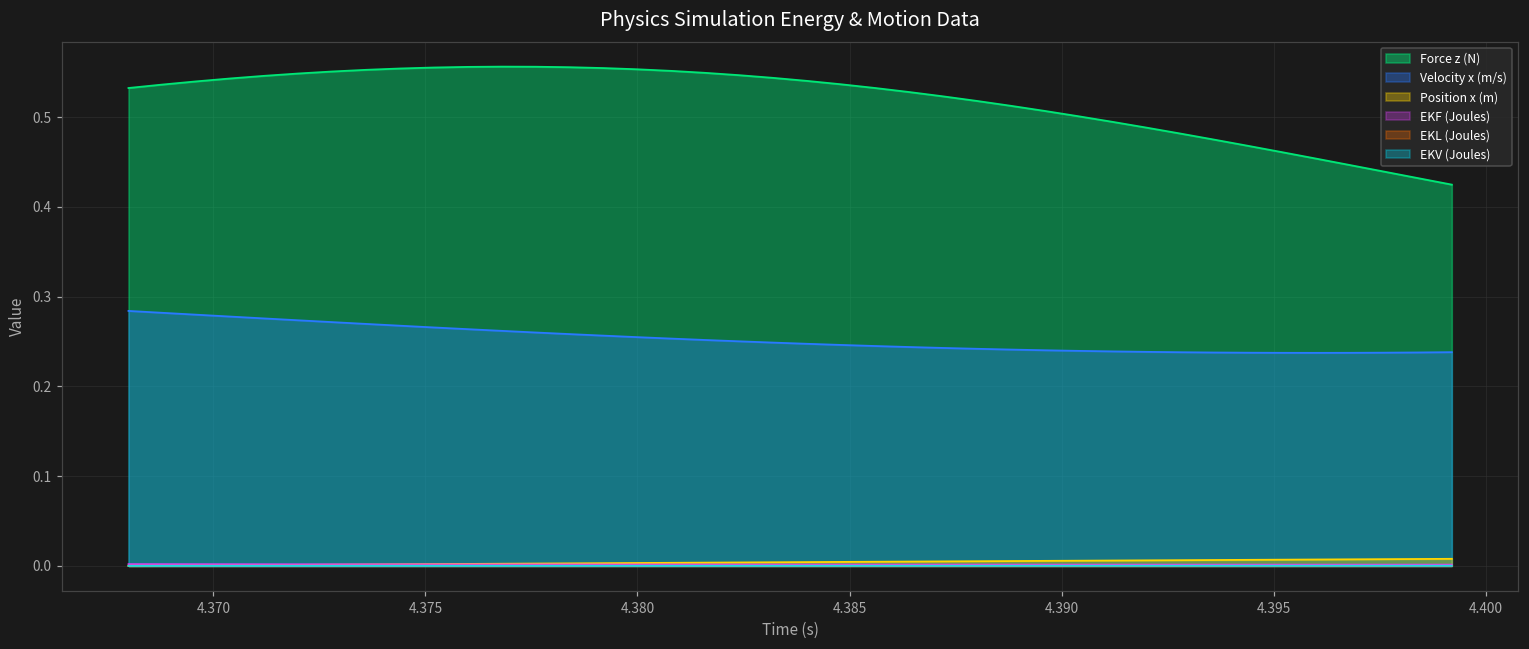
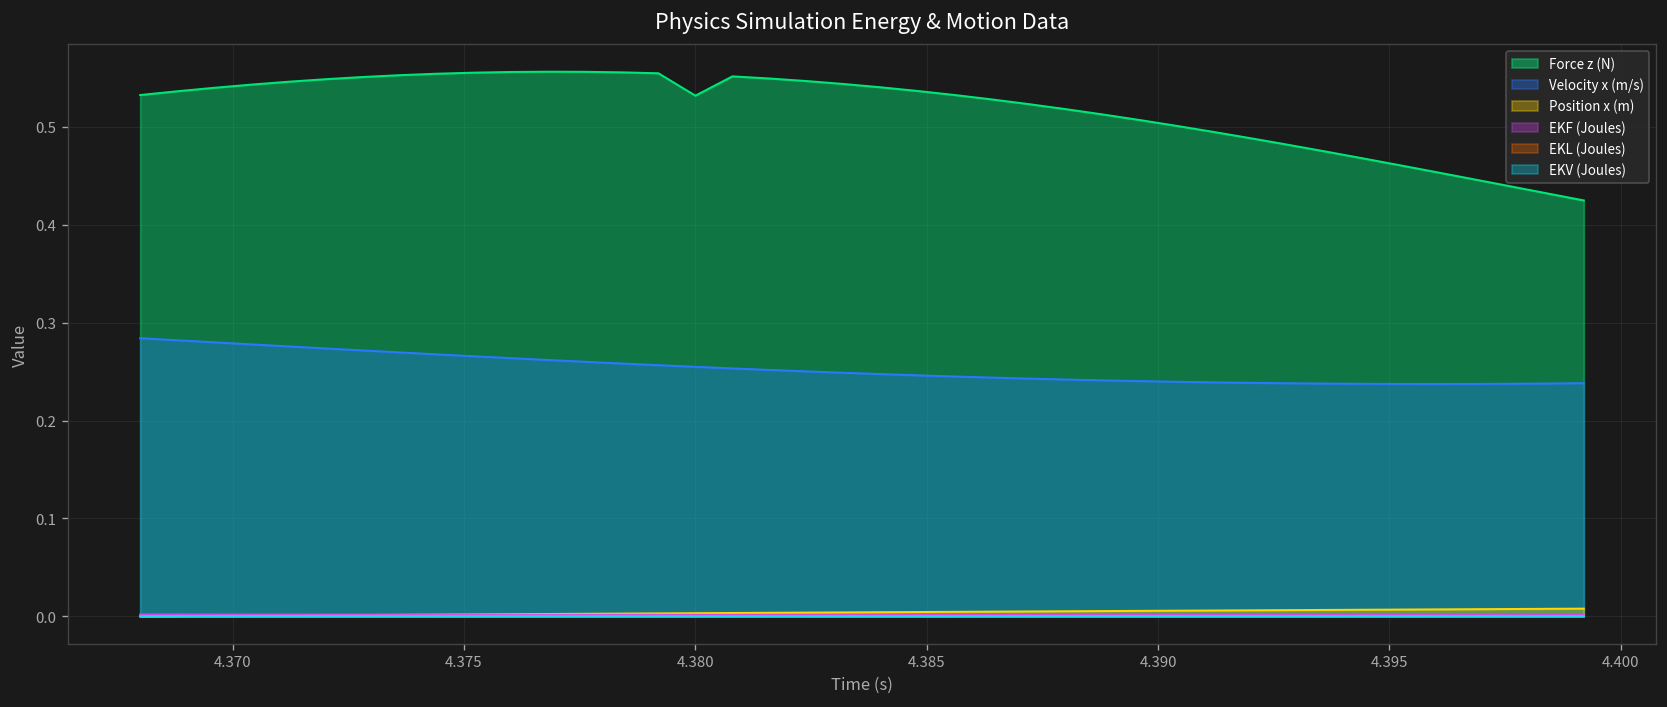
  {
    "Force z (N)": {
-     "4.380": 0.55
+     "4.380": 0.53
    }
  }
